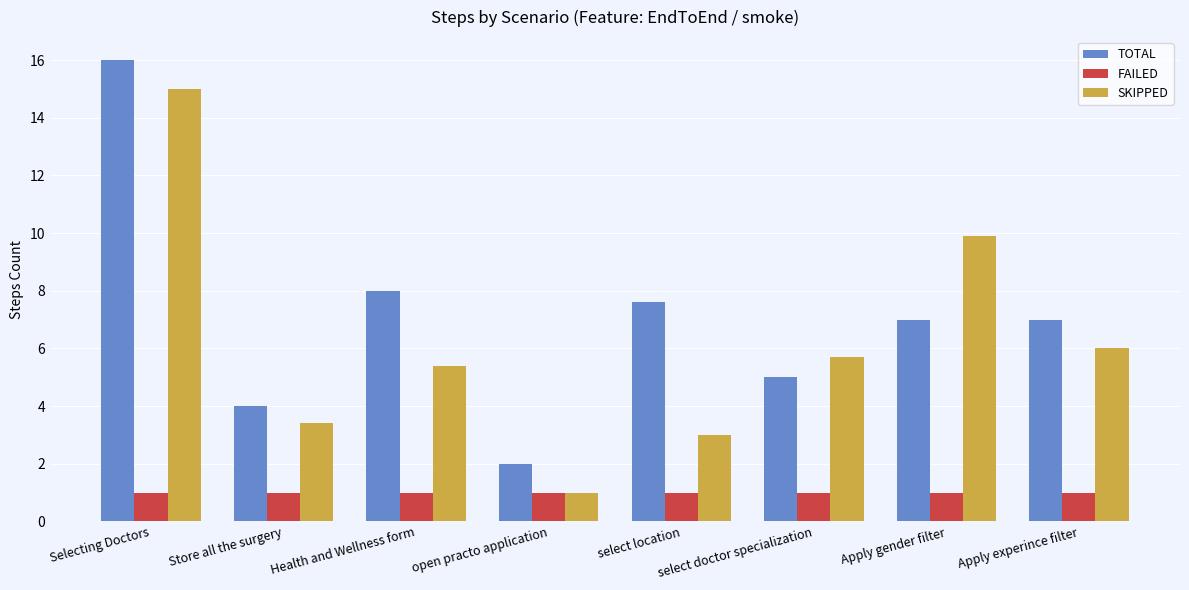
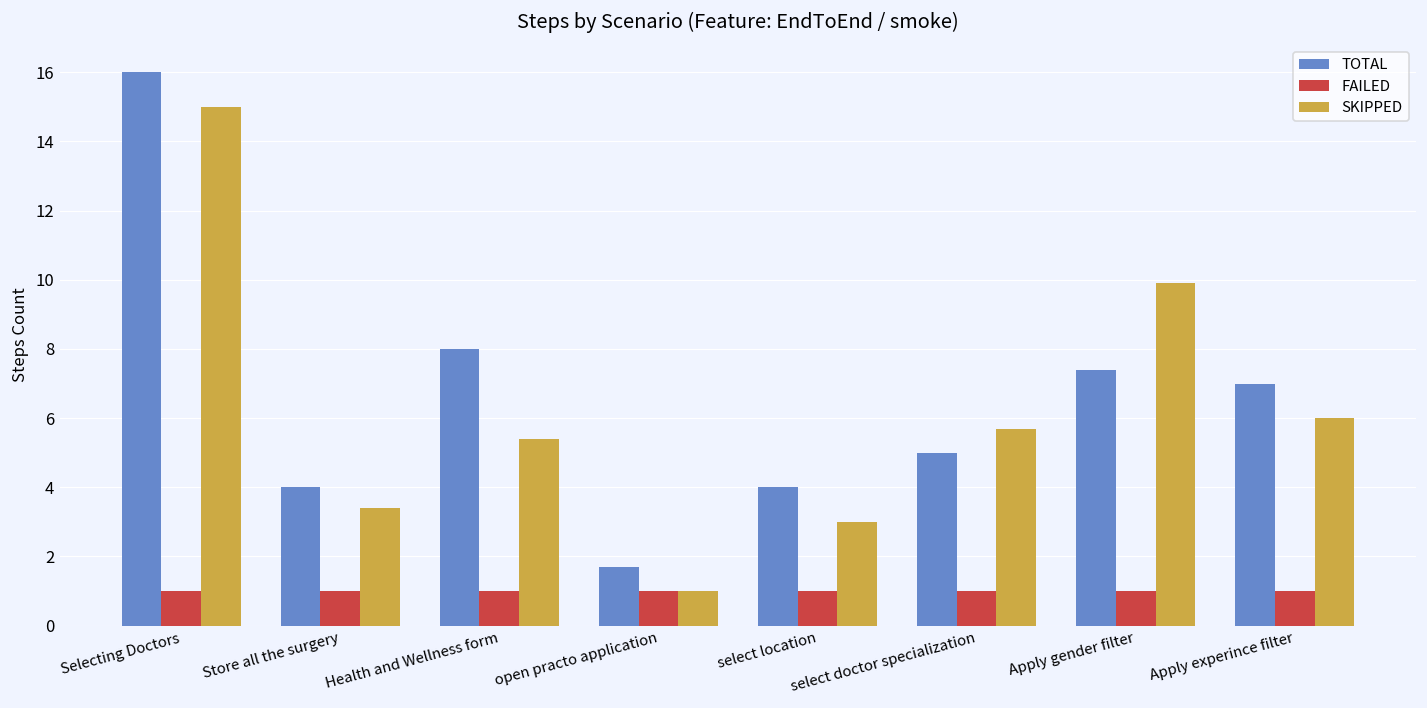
  {
    "TOTAL": {
      "Selecting Doctors": 16.0,
      "Store all the surgery": 4.0,
      "Health and Wellness form": 8.0,
-     "open practo application": 2.0,
-     "select location": 7.6,
+     "open practo application": 1.7,
+     "select location": 4.0,
      "select doctor specialization": 5.0,
-     "Apply gender filter": 7.0,
+     "Apply gender filter": 7.4,
      "Apply experince filter": 7.0
    },
    "FAILED": {
      "Selecting Doctors": 1.0,
      "Store all the surgery": 1.0,
      "Health and Wellness form": 1.0,
      "open practo application": 1.0,
      "select location": 1.0,
      "select doctor specialization": 1.0,
      "Apply gender filter": 1.0,
      "Apply experince filter": 1.0
    },
    "SKIPPED": {
      "Selecting Doctors": 15.0,
      "Store all the surgery": 3.4,
      "Health and Wellness form": 5.4,
      "open practo application": 1.0,
      "select location": 3.0,
      "select doctor specialization": 5.7,
      "Apply gender filter": 9.9,
      "Apply experince filter": 6.0
    }
  }
